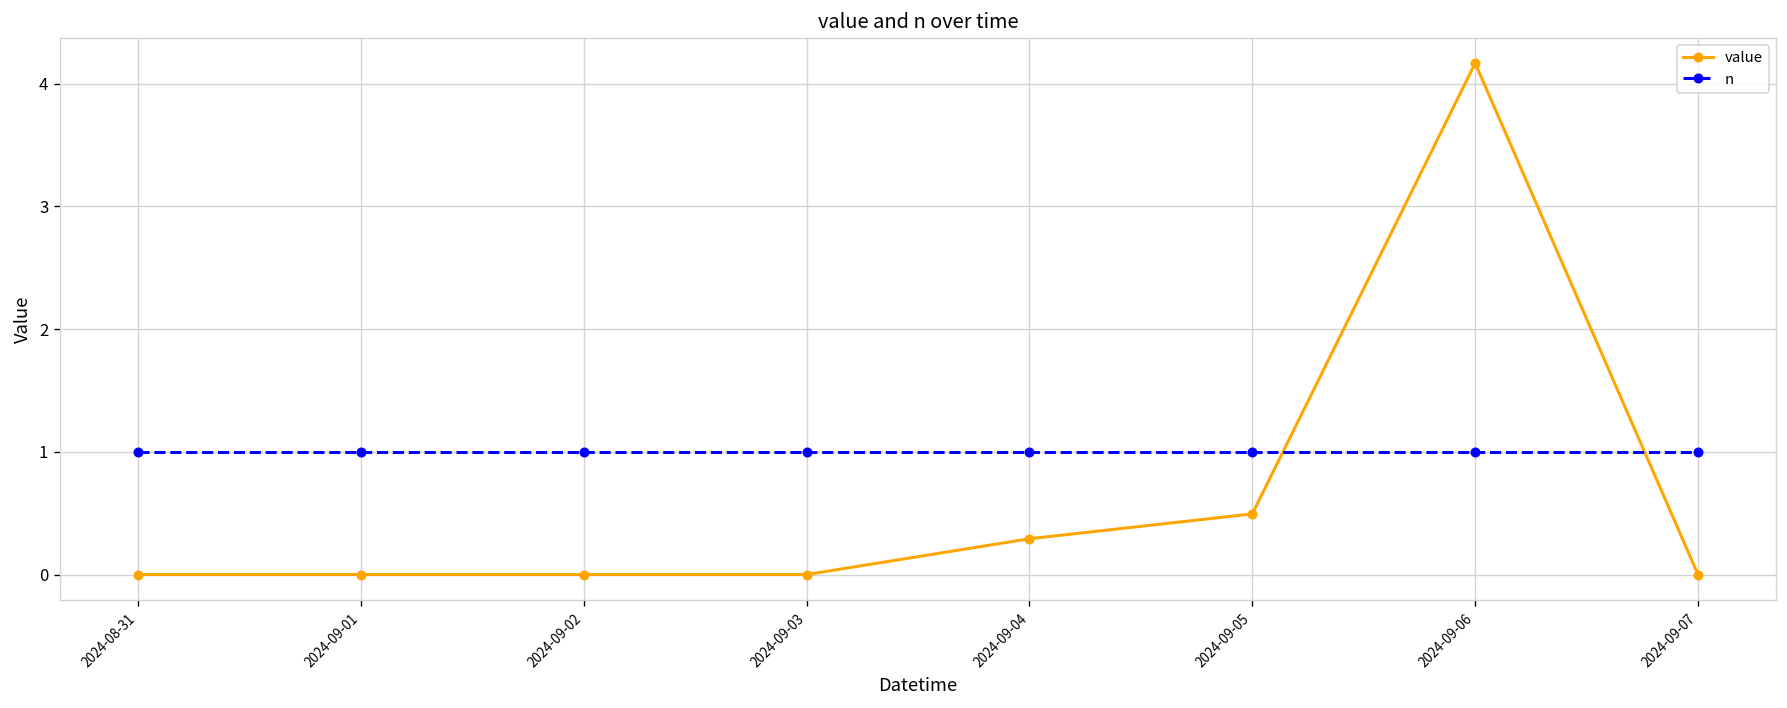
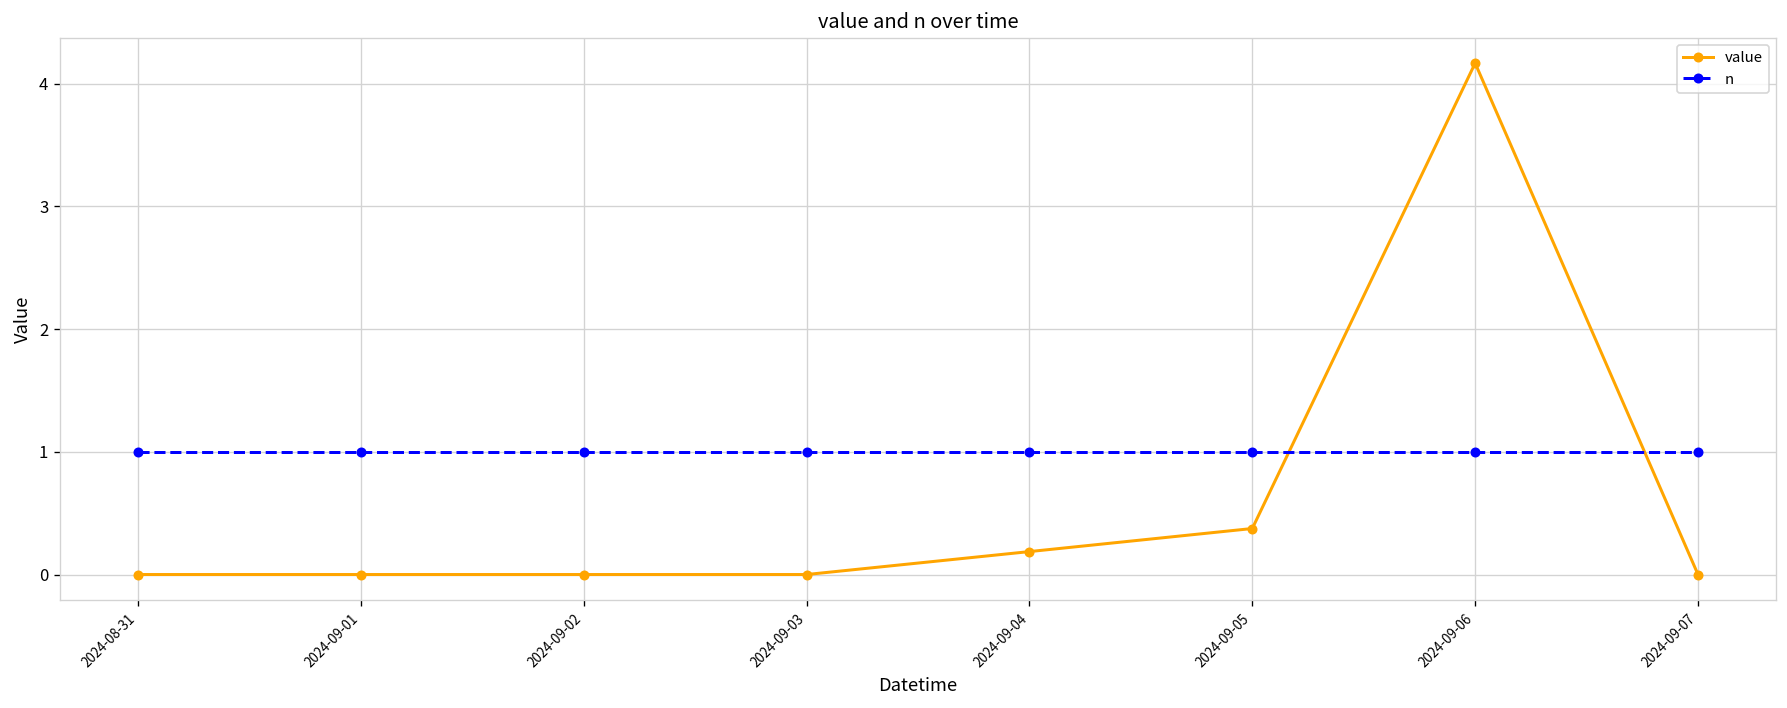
  {
    "value": {
      "2024-08-31": 0.00,
      "2024-09-01": 0.00,
      "2024-09-02": 0.00,
      "2024-09-03": 0.00,
-     "2024-09-04": 0.29,
-     "2024-09-05": 0.49,
+     "2024-09-04": 0.19,
+     "2024-09-05": 0.38,
      "2024-09-06": 4.17,
      "2024-09-07": 0.00
    },
    "n": {
      "2024-08-31": 1.00,
      "2024-09-01": 1.00,
      "2024-09-02": 1.00,
      "2024-09-03": 1.00,
      "2024-09-04": 1.00,
      "2024-09-05": 1.00,
      "2024-09-06": 1.00,
      "2024-09-07": 1.00
    }
  }
